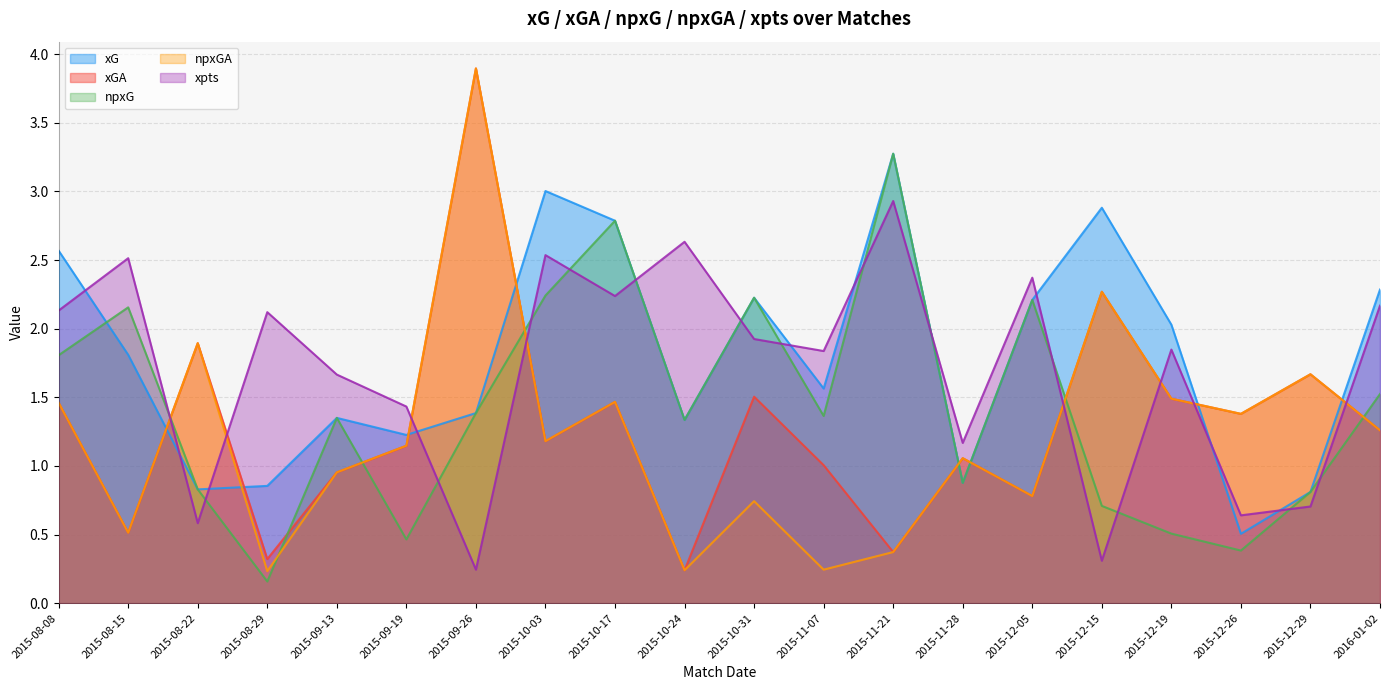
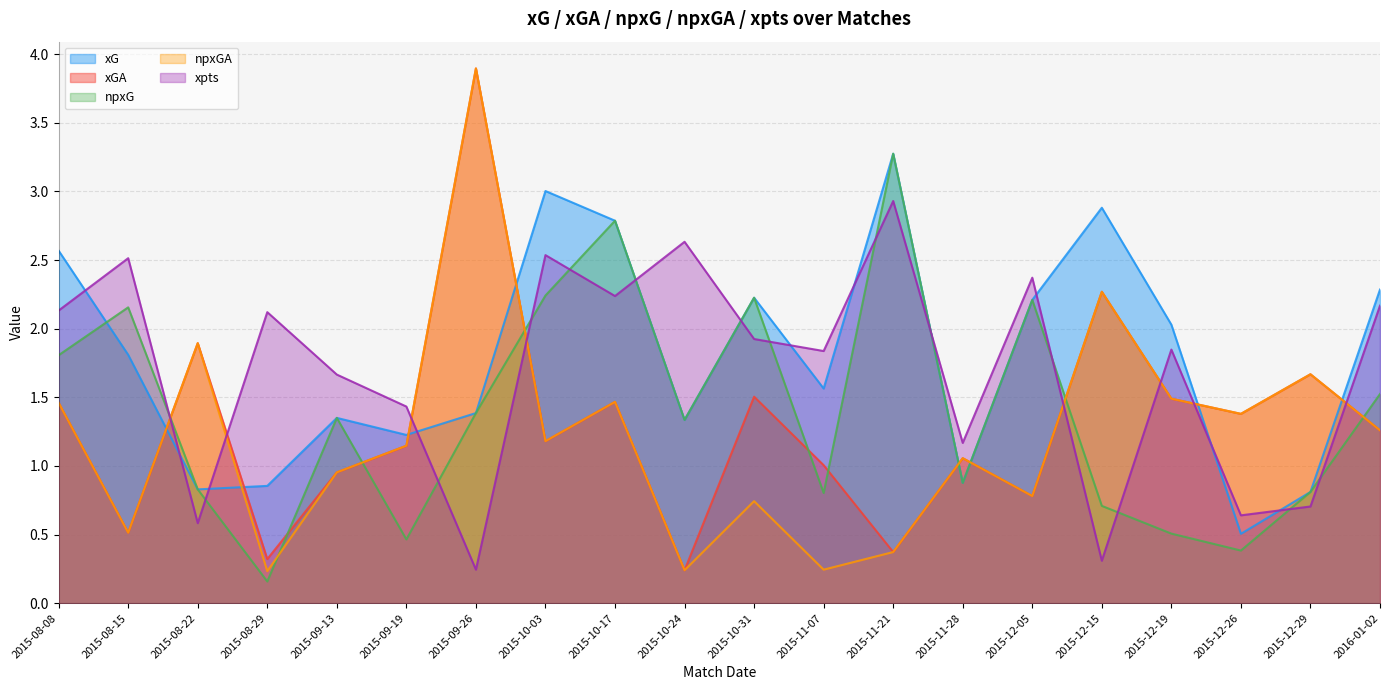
  {
    "xG": {
      "2015-08-08": 2.57,
      "2015-08-15": 1.81,
      "2015-08-29": 0.85,
      "2015-09-19": 1.23,
      "2015-10-03": 3.00,
      "2015-11-07": 1.56,
      "2015-12-15": 2.88,
      "2015-12-19": 2.03,
      "2015-12-26": 0.51,
      "2016-01-02": 2.29
    },
    "xGA": {
      "2015-08-29": 0.32,
      "2015-10-31": 1.50,
      "2015-11-07": 1.01
    },
    "npxG": {
      "2015-08-08": 1.81,
      "2015-08-15": 2.16,
      "2015-08-29": 0.16,
      "2015-09-19": 0.46,
      "2015-10-03": 2.24,
-     "2015-11-07": 1.36,
+     "2015-11-07": 0.80,
      "2015-12-15": 0.71,
      "2015-12-19": 0.51,
      "2015-12-26": 0.38,
      "2016-01-02": 1.52
    },
    "npxGA": {
      "2015-08-29": 0.23,
      "2015-10-31": 0.74,
      "2015-11-07": 0.24
    },
    "xpts": {
      "2015-08-08": 2.13,
      "2015-08-15": 2.51,
      "2015-08-22": 0.58,
      "2015-08-29": 2.12,
      "2015-09-13": 1.67,
      "2015-09-19": 1.43,
      "2015-09-26": 0.24,
      "2015-10-03": 2.54,
      "2015-10-17": 2.24,
      "2015-10-24": 2.63,
      "2015-10-31": 1.92,
      "2015-11-07": 1.84,
      "2015-11-21": 2.93,
      "2015-11-28": 1.17,
      "2015-12-05": 2.37,
      "2015-12-15": 0.31,
      "2015-12-19": 1.85,
      "2015-12-26": 0.64,
      "2015-12-29": 0.70,
      "2016-01-02": 2.17
    }
  }
